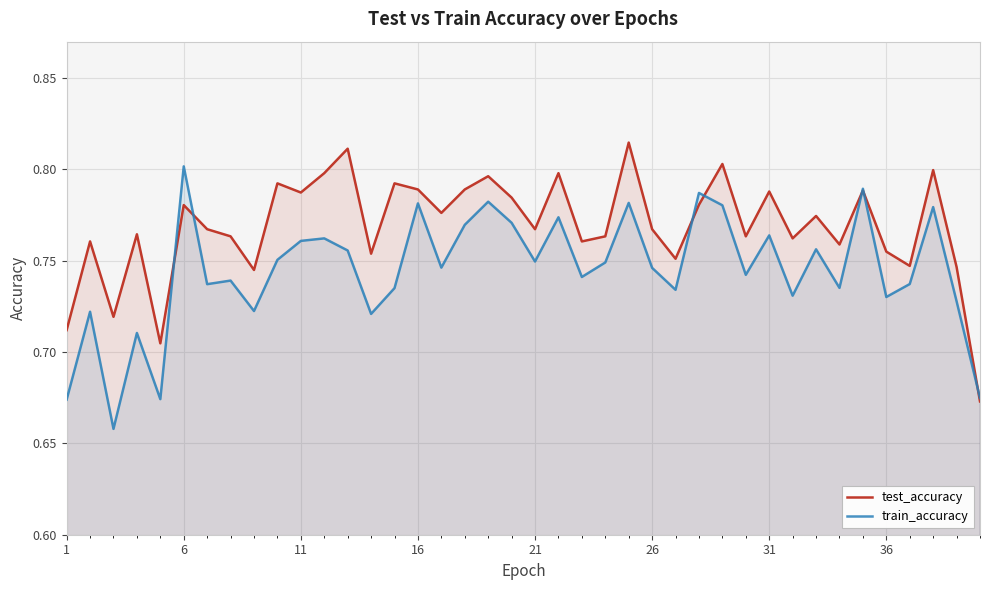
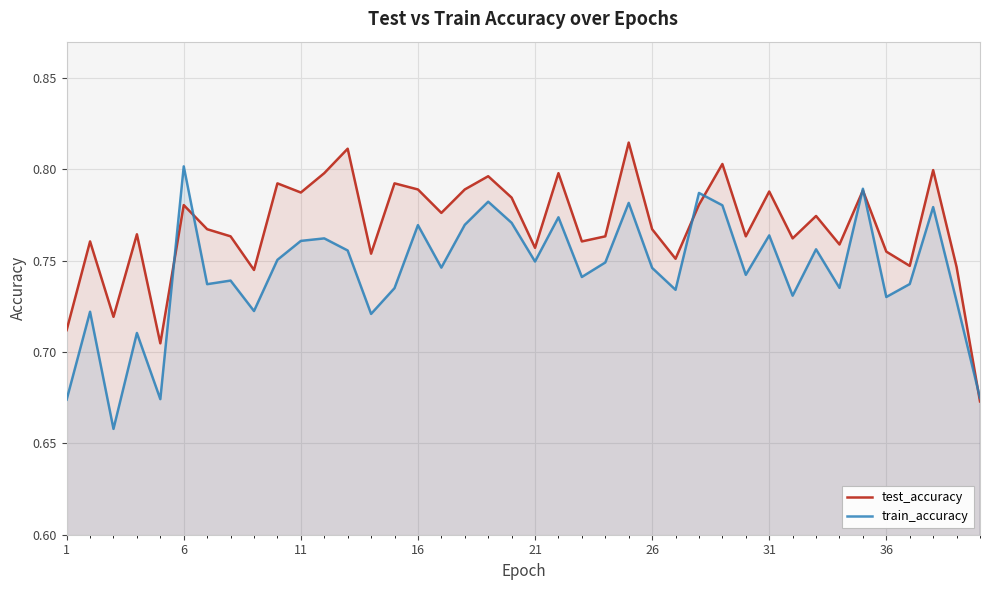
  {
    "test_accuracy": {
      "1": 0.712,
      "6": 0.781,
      "11": 0.787,
      "16": 0.789,
-     "21": 0.767,
+     "21": 0.757,
      "26": 0.767,
      "31": 0.788,
      "36": 0.755
    },
    "train_accuracy": {
      "1": 0.674,
      "6": 0.802,
      "11": 0.761,
-     "16": 0.781,
+     "16": 0.770,
      "21": 0.750,
      "26": 0.746,
      "31": 0.764,
      "36": 0.730
    }
  }
